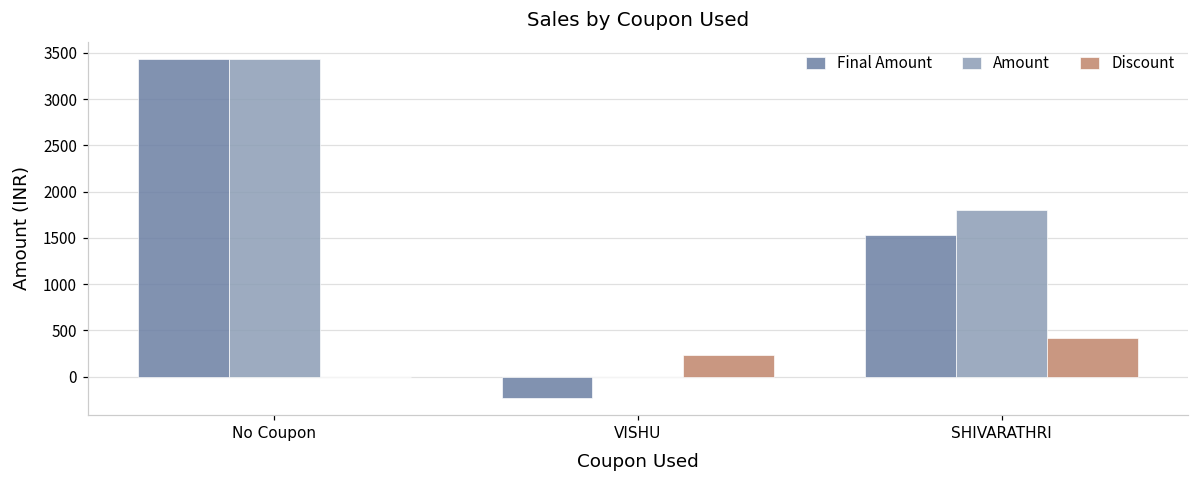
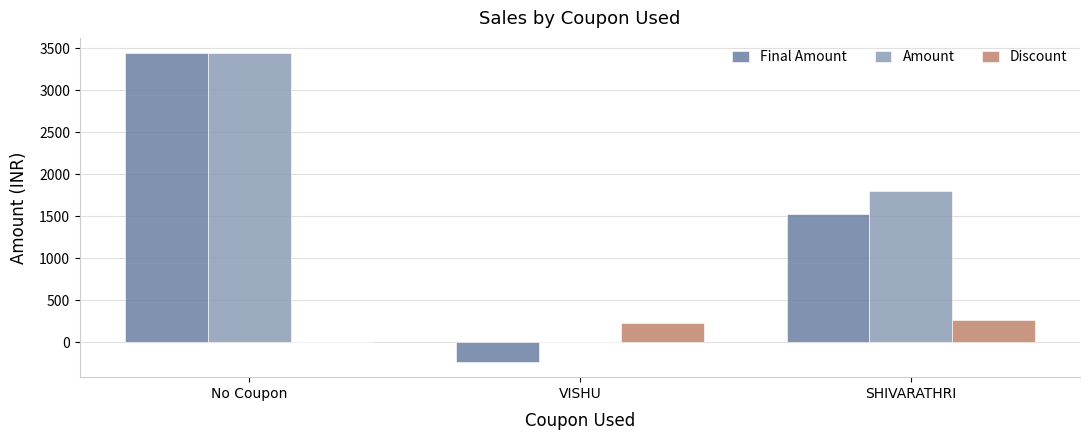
  {
    "Discount": {
      "No Coupon": 0,
      "VISHU": 200,
-     "SHIVARATHRI": 400
+     "SHIVARATHRI": 300
    }
  }
